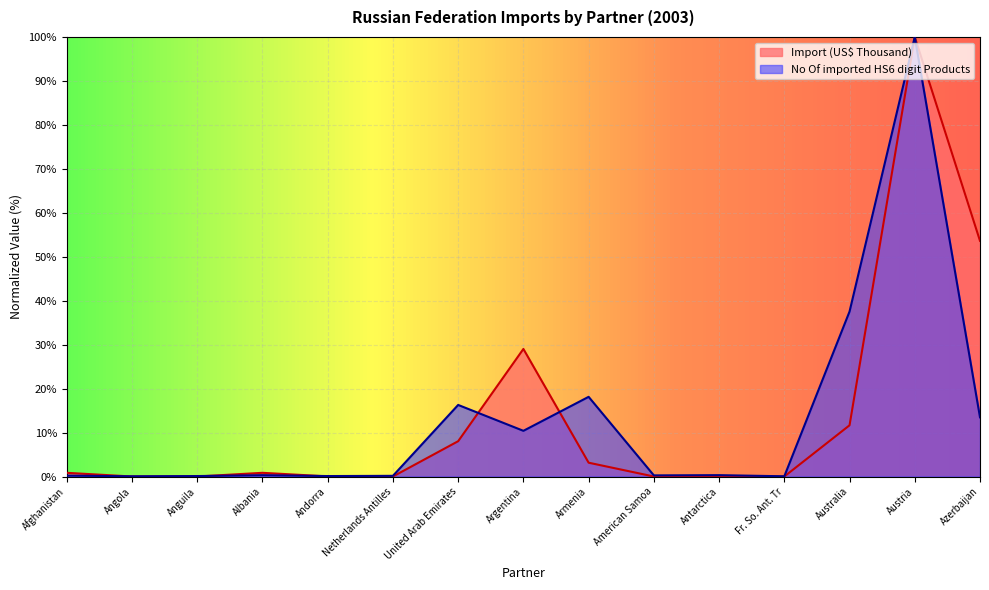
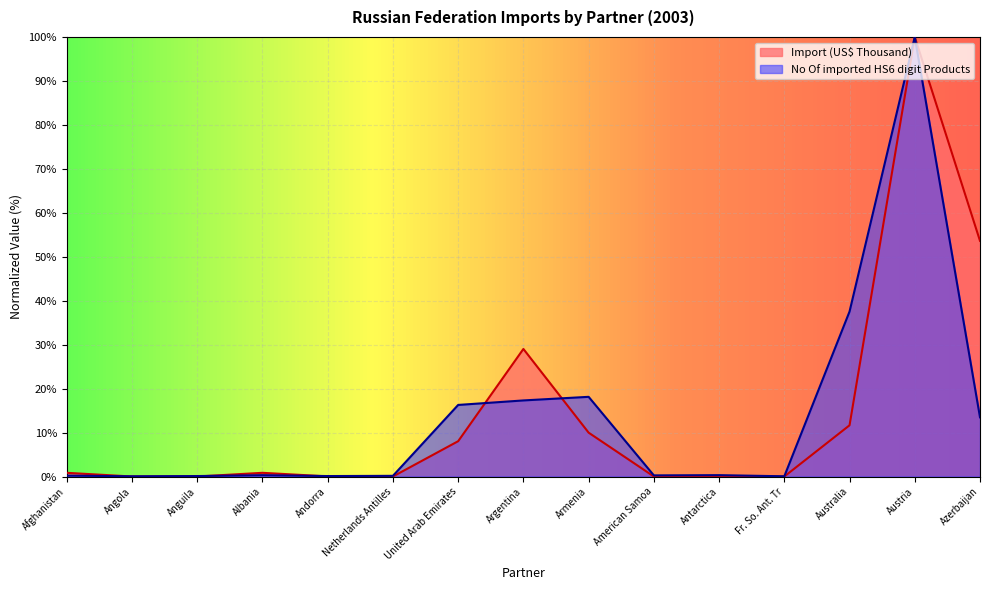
  {
    "Import (US$ Thousand)": {
      "Afghanistan": "1%",
      "United Arab Emirates": "8%",
      "Argentina": "29%",
-     "Armenia": "3%",
+     "Armenia": "10%",
      "Australia": "12%",
      "Azerbaijan": "54%"
    },
    "No Of imported HS6 digit Products": {
      "Afghanistan": "0%",
      "United Arab Emirates": "16%",
-     "Argentina": "10%",
+     "Argentina": "17%",
      "Armenia": "18%",
      "Australia": "38%",
      "Azerbaijan": "13%"
    }
  }
